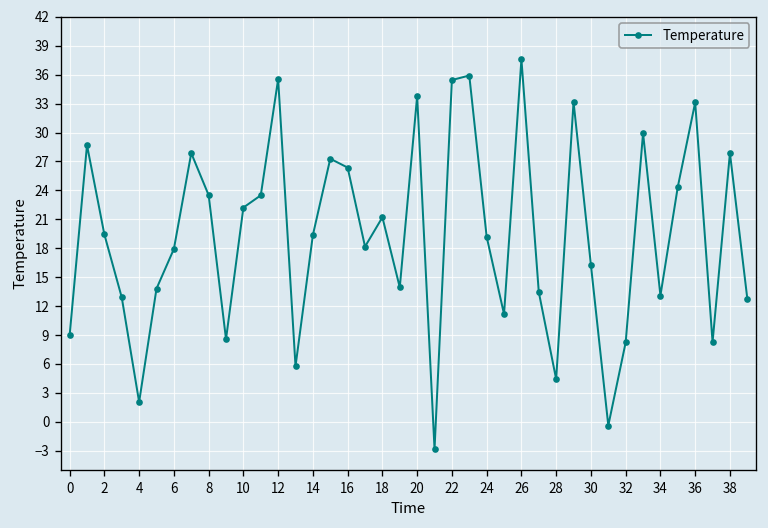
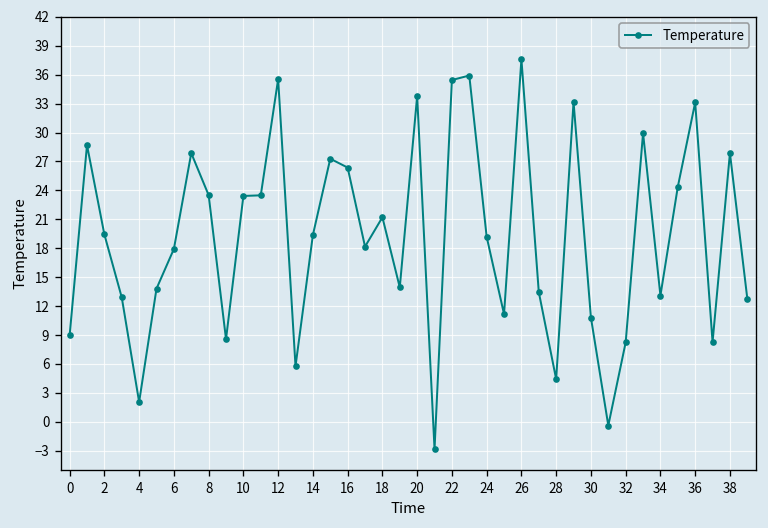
  {
    "0": 9,
    "2": 19,
    "4": 2,
    "6": 18,
    "8": 24,
-   "10": 22,
+   "10": 23,
    "12": 36,
    "14": 19,
    "16": 26,
    "18": 21,
    "20": 34,
    "22": 35,
    "24": 19,
    "26": 38,
    "28": 4,
-   "30": 16,
+   "30": 11,
    "32": 8,
    "34": 13,
    "36": 33,
    "38": 28
  }
